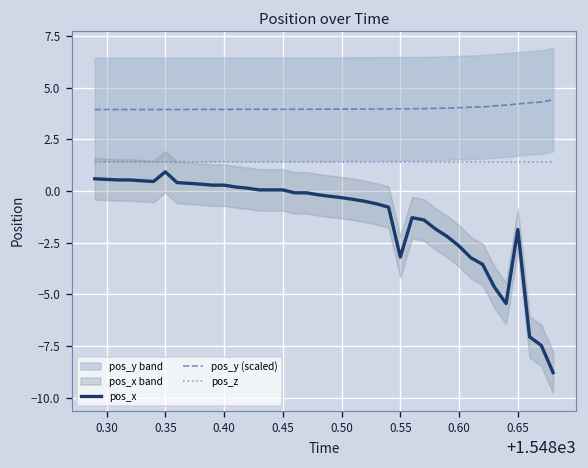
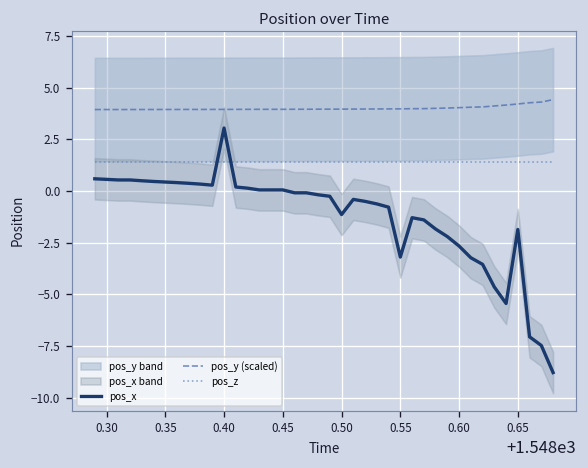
  {
    "pos_x": {
      "0.30": 0.6,
-     "0.35": 0.9,
-     "0.40": 0.3,
+     "0.35": 0.4,
+     "0.40": 3.0,
      "0.45": 0.1,
-     "0.50": -0.3,
+     "0.50": -1.1,
      "0.55": -3.2,
      "0.60": -2.7,
      "0.65": -1.9
    }
  }
